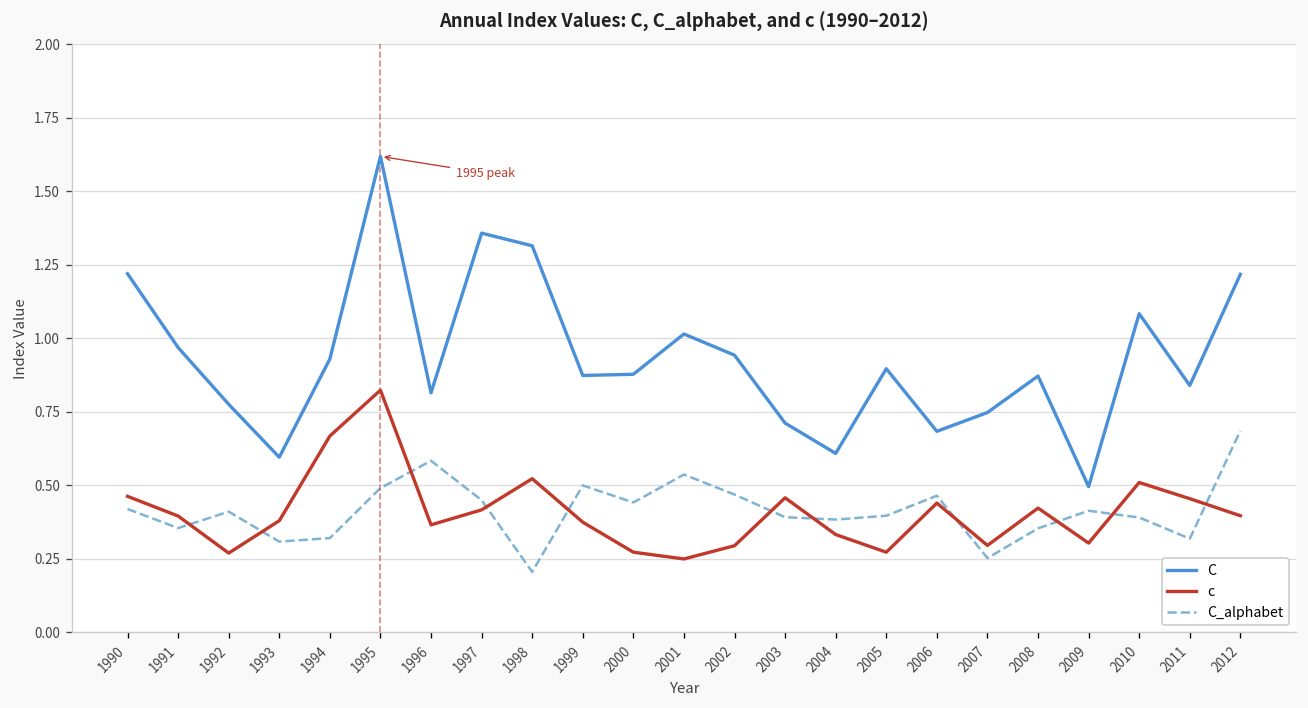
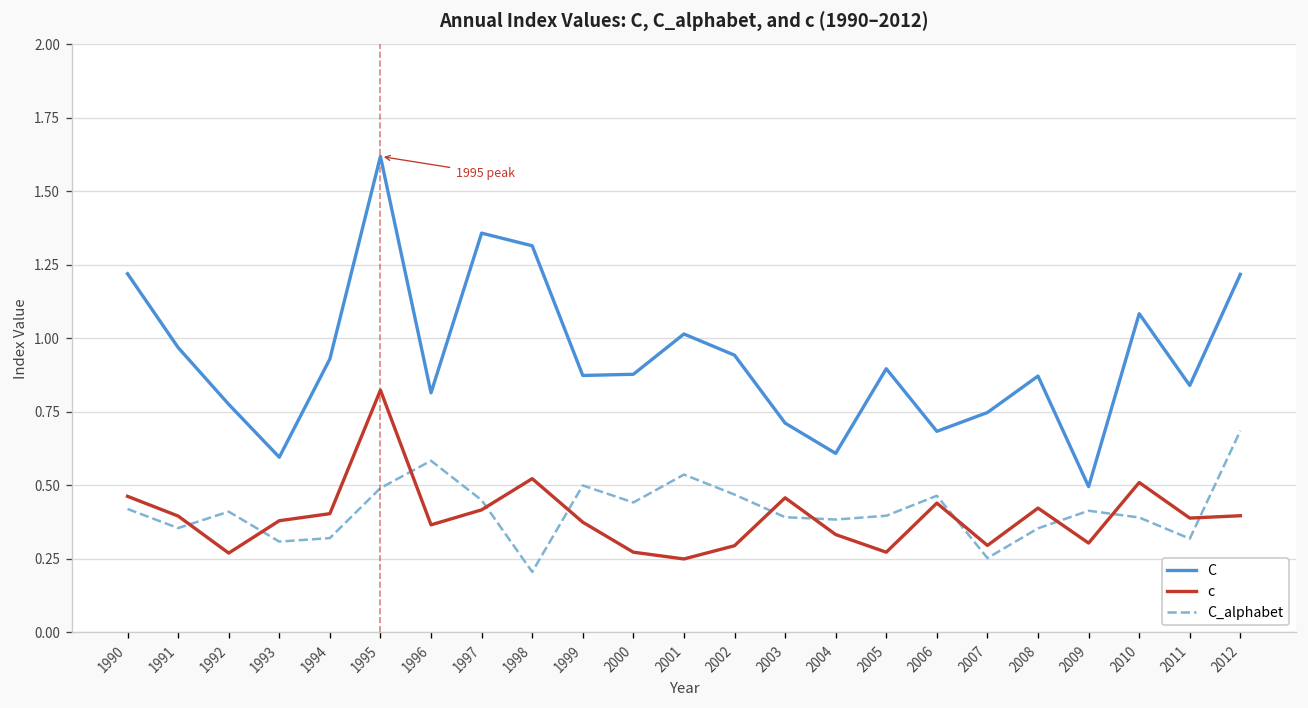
  {
    "C": {
      "1990": 1.22,
      "1991": 0.97,
      "1992": 0.78,
      "1993": 0.60,
      "1994": 0.93,
      "1996": 0.82,
      "1997": 1.36,
      "1998": 1.32,
      "1999": 0.87,
      "2000": 0.88,
      "2001": 1.02,
      "2002": 0.94,
      "2003": 0.71,
      "2004": 0.61,
      "2005": 0.90,
      "2006": 0.68,
      "2007": 0.75,
      "2008": 0.87,
      "2009": 0.50,
      "2010": 1.08,
      "2011": 0.84,
      "2012": 1.22
    },
    "c": {
      "1990": 0.46,
      "1991": 0.40,
      "1992": 0.27,
      "1993": 0.38,
-     "1994": 0.67,
+     "1994": 0.40,
      "1995": 0.82,
      "1996": 0.37,
      "1997": 0.42,
      "1998": 0.52,
      "1999": 0.38,
      "2000": 0.27,
      "2001": 0.25,
      "2002": 0.30,
      "2003": 0.46,
      "2004": 0.33,
      "2005": 0.27,
      "2006": 0.44,
      "2007": 0.30,
      "2008": 0.42,
      "2009": 0.30,
      "2010": 0.51,
-     "2011": 0.46,
+     "2011": 0.39,
      "2012": 0.40
    },
    "C_alphabet": {
      "1990": 0.42,
      "1991": 0.36,
      "1992": 0.41,
      "1993": 0.31,
      "1994": 0.32,
      "1995": 0.49,
      "1996": 0.58,
      "1997": 0.45,
      "1998": 0.21,
      "1999": 0.50,
      "2000": 0.44,
      "2001": 0.54,
      "2002": 0.47,
      "2003": 0.39,
      "2004": 0.38,
      "2005": 0.40,
      "2006": 0.47,
      "2007": 0.25,
      "2008": 0.35,
      "2009": 0.41,
      "2010": 0.39,
      "2011": 0.32,
      "2012": 0.69
    }
  }
